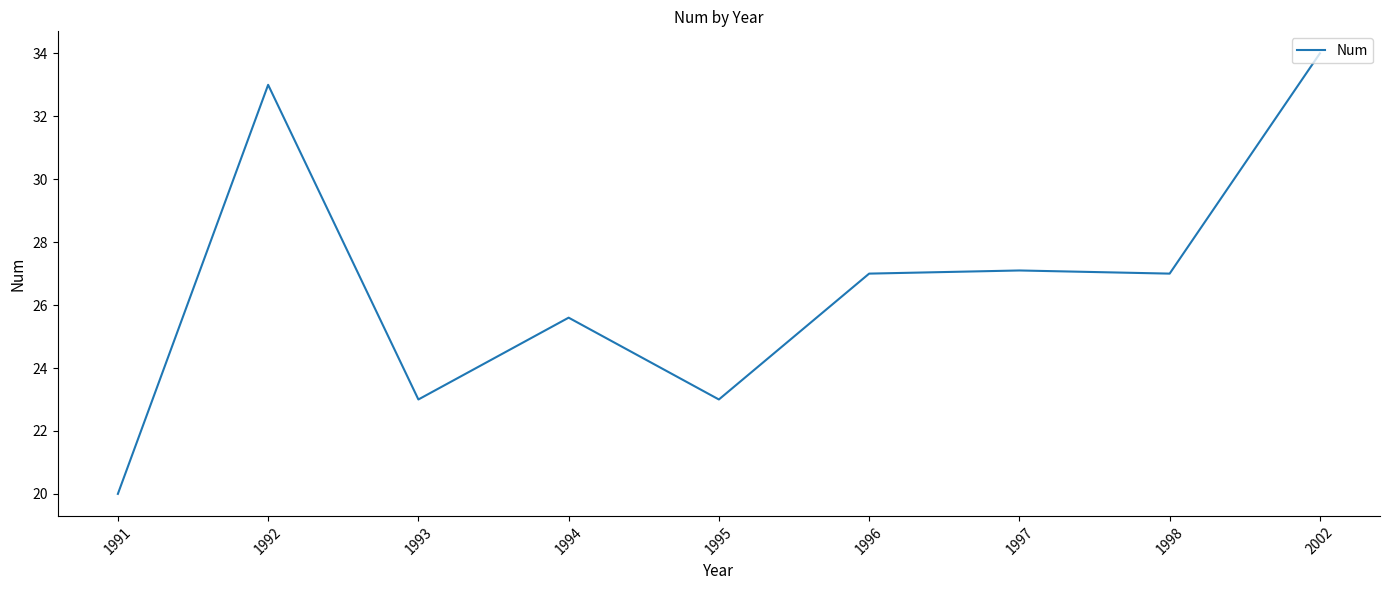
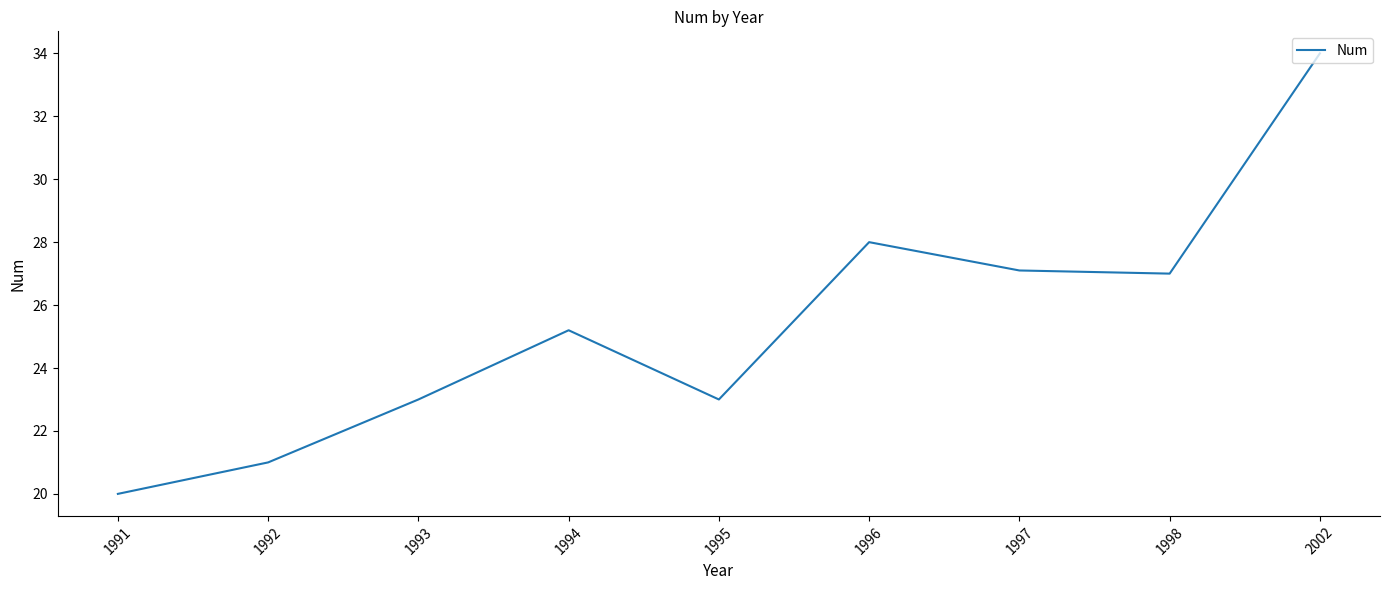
  {
    "1991": 20.0,
-   "1992": 33,
+   "1992": 21,
    "1993": 23.0,
-   "1994": 25.6,
+   "1994": 25.2,
    "1995": 23.0,
-   "1996": 27,
+   "1996": 28,
    "1997": 27.1,
    "1998": 27.0
  }
